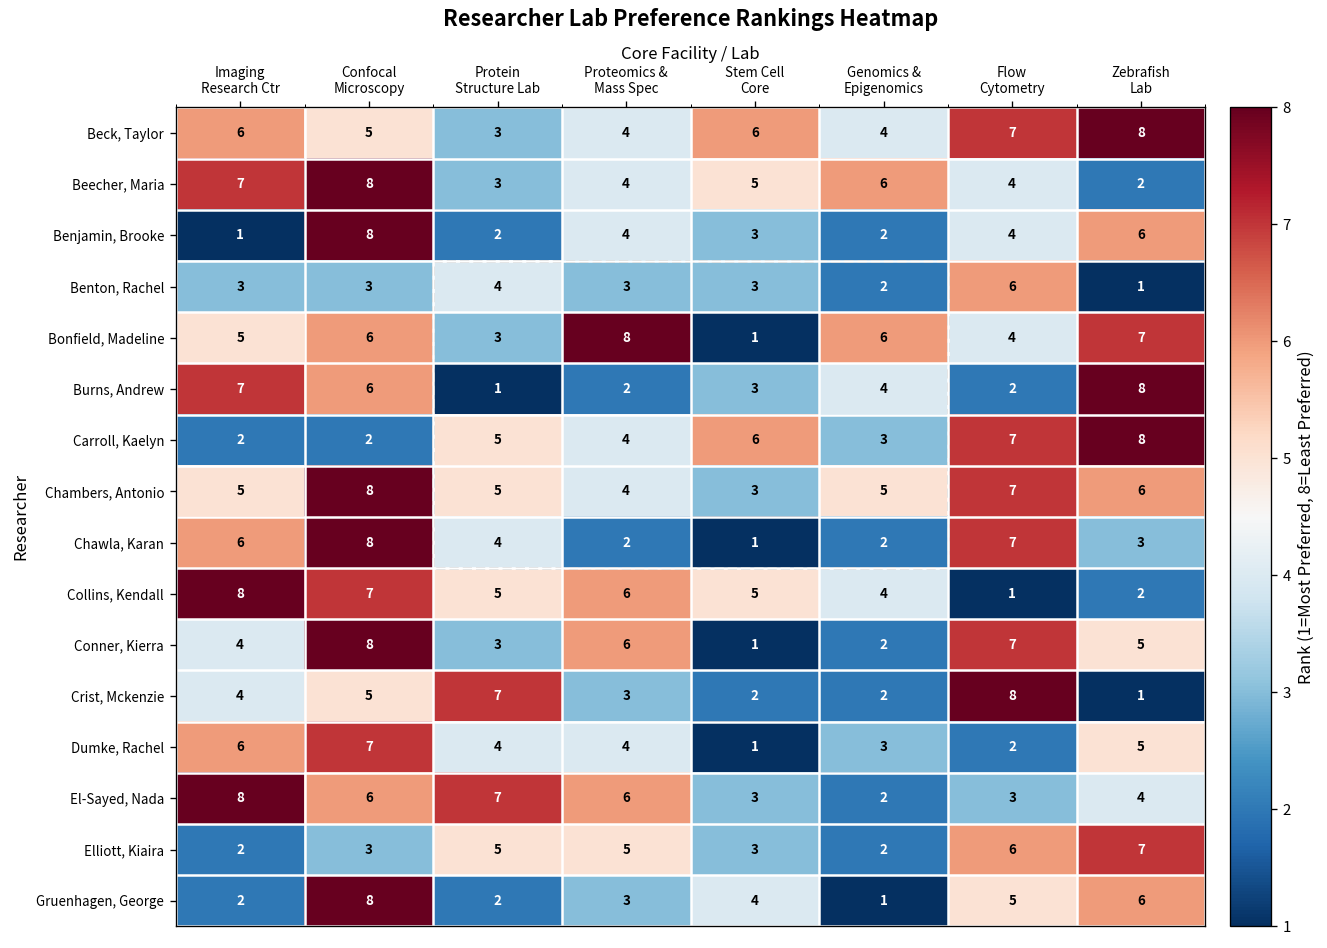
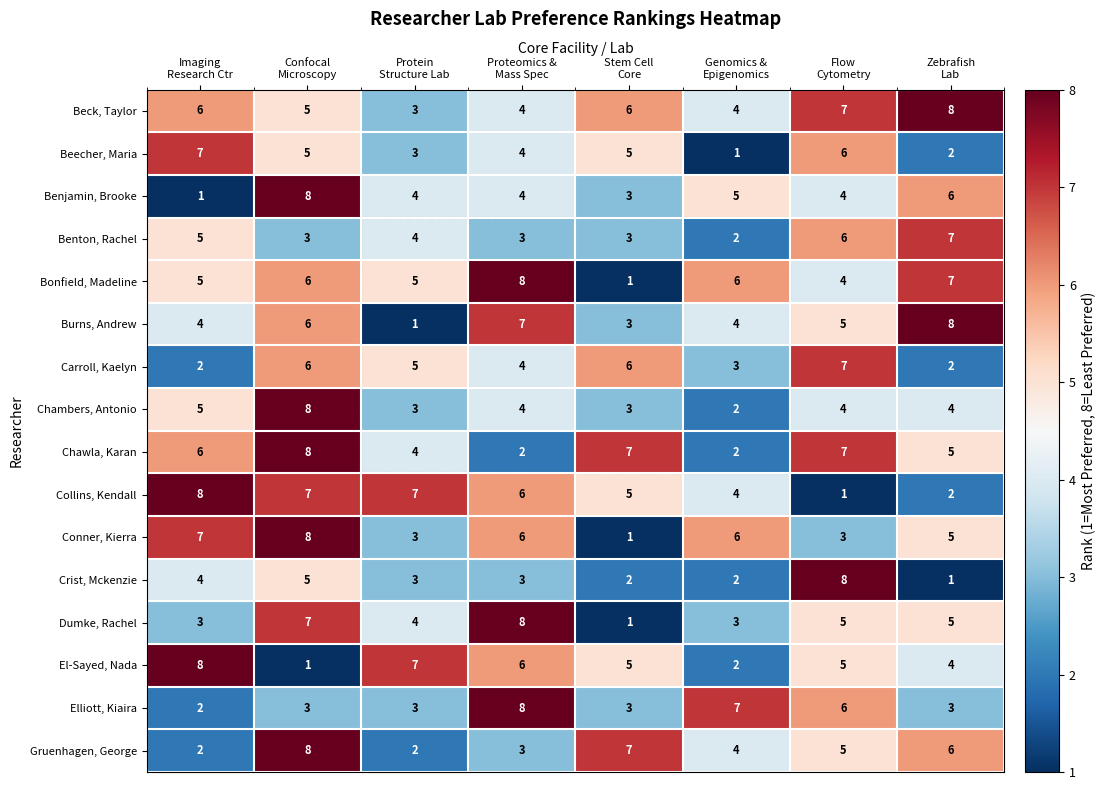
  {
    "Beck, Taylor": {
      "Imaging Research Ctr": 6,
      "Confocal Microscopy": 5,
      "Protein Structure Lab": 3,
      "Proteomics & Mass Spec": 4,
      "Stem Cell Core": 6,
      "Genomics & Epigenomics": 4,
      "Flow Cytometry": 7,
      "Zebrafish Lab": 8
    },
    "Beecher, Maria": {
      "Imaging Research Ctr": 7,
-     "Confocal Microscopy": 8,
+     "Confocal Microscopy": 5,
      "Protein Structure Lab": 3,
      "Proteomics & Mass Spec": 4,
      "Stem Cell Core": 5,
-     "Genomics & Epigenomics": 6,
-     "Flow Cytometry": 4,
+     "Genomics & Epigenomics": 1,
+     "Flow Cytometry": 6,
      "Zebrafish Lab": 2
    },
    "Benjamin, Brooke": {
      "Imaging Research Ctr": 1,
      "Confocal Microscopy": 8,
-     "Protein Structure Lab": 2,
+     "Protein Structure Lab": 4,
      "Proteomics & Mass Spec": 4,
      "Stem Cell Core": 3,
-     "Genomics & Epigenomics": 2,
+     "Genomics & Epigenomics": 5,
      "Flow Cytometry": 4,
      "Zebrafish Lab": 6
    },
    "Benton, Rachel": {
-     "Imaging Research Ctr": 3,
+     "Imaging Research Ctr": 5,
      "Confocal Microscopy": 3,
      "Protein Structure Lab": 4,
      "Proteomics & Mass Spec": 3,
      "Stem Cell Core": 3,
      "Genomics & Epigenomics": 2,
      "Flow Cytometry": 6,
-     "Zebrafish Lab": 1
+     "Zebrafish Lab": 7
    },
    "Bonfield, Madeline": {
      "Imaging Research Ctr": 5,
      "Confocal Microscopy": 6,
-     "Protein Structure Lab": 3,
+     "Protein Structure Lab": 5,
      "Proteomics & Mass Spec": 8,
      "Stem Cell Core": 1,
      "Genomics & Epigenomics": 6,
      "Flow Cytometry": 4,
      "Zebrafish Lab": 7
    },
    "Burns, Andrew": {
-     "Imaging Research Ctr": 7,
+     "Imaging Research Ctr": 4,
      "Confocal Microscopy": 6,
      "Protein Structure Lab": 1,
-     "Proteomics & Mass Spec": 2,
+     "Proteomics & Mass Spec": 7,
      "Stem Cell Core": 3,
      "Genomics & Epigenomics": 4,
-     "Flow Cytometry": 2,
+     "Flow Cytometry": 5,
      "Zebrafish Lab": 8
    },
    "Carroll, Kaelyn": {
      "Imaging Research Ctr": 2,
-     "Confocal Microscopy": 2,
+     "Confocal Microscopy": 6,
      "Protein Structure Lab": 5,
      "Proteomics & Mass Spec": 4,
      "Stem Cell Core": 6,
      "Genomics & Epigenomics": 3,
      "Flow Cytometry": 7,
-     "Zebrafish Lab": 8
+     "Zebrafish Lab": 2
    },
    "Chambers, Antonio": {
      "Imaging Research Ctr": 5,
      "Confocal Microscopy": 8,
-     "Protein Structure Lab": 5,
+     "Protein Structure Lab": 3,
      "Proteomics & Mass Spec": 4,
      "Stem Cell Core": 3,
-     "Genomics & Epigenomics": 5,
-     "Flow Cytometry": 7,
-     "Zebrafish Lab": 6
+     "Genomics & Epigenomics": 2,
+     "Flow Cytometry": 4,
+     "Zebrafish Lab": 4
    },
    "Chawla, Karan": {
      "Imaging Research Ctr": 6,
      "Confocal Microscopy": 8,
      "Protein Structure Lab": 4,
      "Proteomics & Mass Spec": 2,
-     "Stem Cell Core": 1,
+     "Stem Cell Core": 7,
      "Genomics & Epigenomics": 2,
      "Flow Cytometry": 7,
-     "Zebrafish Lab": 3
+     "Zebrafish Lab": 5
    },
    "Collins, Kendall": {
      "Imaging Research Ctr": 8,
      "Confocal Microscopy": 7,
-     "Protein Structure Lab": 5,
+     "Protein Structure Lab": 7,
      "Proteomics & Mass Spec": 6,
      "Stem Cell Core": 5,
      "Genomics & Epigenomics": 4,
      "Flow Cytometry": 1,
      "Zebrafish Lab": 2
    },
    "Conner, Kierra": {
-     "Imaging Research Ctr": 4,
+     "Imaging Research Ctr": 7,
      "Confocal Microscopy": 8,
      "Protein Structure Lab": 3,
      "Proteomics & Mass Spec": 6,
      "Stem Cell Core": 1,
-     "Genomics & Epigenomics": 2,
-     "Flow Cytometry": 7,
+     "Genomics & Epigenomics": 6,
+     "Flow Cytometry": 3,
      "Zebrafish Lab": 5
    },
    "Crist, Mckenzie": {
      "Imaging Research Ctr": 4,
      "Confocal Microscopy": 5,
-     "Protein Structure Lab": 7,
+     "Protein Structure Lab": 3,
      "Proteomics & Mass Spec": 3,
      "Stem Cell Core": 2,
      "Genomics & Epigenomics": 2,
      "Flow Cytometry": 8,
      "Zebrafish Lab": 1
    },
    "Dumke, Rachel": {
-     "Imaging Research Ctr": 6,
+     "Imaging Research Ctr": 3,
      "Confocal Microscopy": 7,
      "Protein Structure Lab": 4,
-     "Proteomics & Mass Spec": 4,
+     "Proteomics & Mass Spec": 8,
      "Stem Cell Core": 1,
      "Genomics & Epigenomics": 3,
-     "Flow Cytometry": 2,
+     "Flow Cytometry": 5,
      "Zebrafish Lab": 5
    },
    "El-Sayed, Nada": {
      "Imaging Research Ctr": 8,
-     "Confocal Microscopy": 6,
+     "Confocal Microscopy": 1,
      "Protein Structure Lab": 7,
      "Proteomics & Mass Spec": 6,
-     "Stem Cell Core": 3,
+     "Stem Cell Core": 5,
      "Genomics & Epigenomics": 2,
-     "Flow Cytometry": 3,
+     "Flow Cytometry": 5,
      "Zebrafish Lab": 4
    },
    "Elliott, Kiaira": {
      "Imaging Research Ctr": 2,
      "Confocal Microscopy": 3,
-     "Protein Structure Lab": 5,
-     "Proteomics & Mass Spec": 5,
+     "Protein Structure Lab": 3,
+     "Proteomics & Mass Spec": 8,
      "Stem Cell Core": 3,
-     "Genomics & Epigenomics": 2,
+     "Genomics & Epigenomics": 7,
      "Flow Cytometry": 6,
-     "Zebrafish Lab": 7
+     "Zebrafish Lab": 3
    },
    "Gruenhagen, George": {
      "Imaging Research Ctr": 2,
      "Confocal Microscopy": 8,
      "Protein Structure Lab": 2,
      "Proteomics & Mass Spec": 3,
-     "Stem Cell Core": 4,
-     "Genomics & Epigenomics": 1,
+     "Stem Cell Core": 7,
+     "Genomics & Epigenomics": 4,
      "Flow Cytometry": 5,
      "Zebrafish Lab": 6
    }
  }
